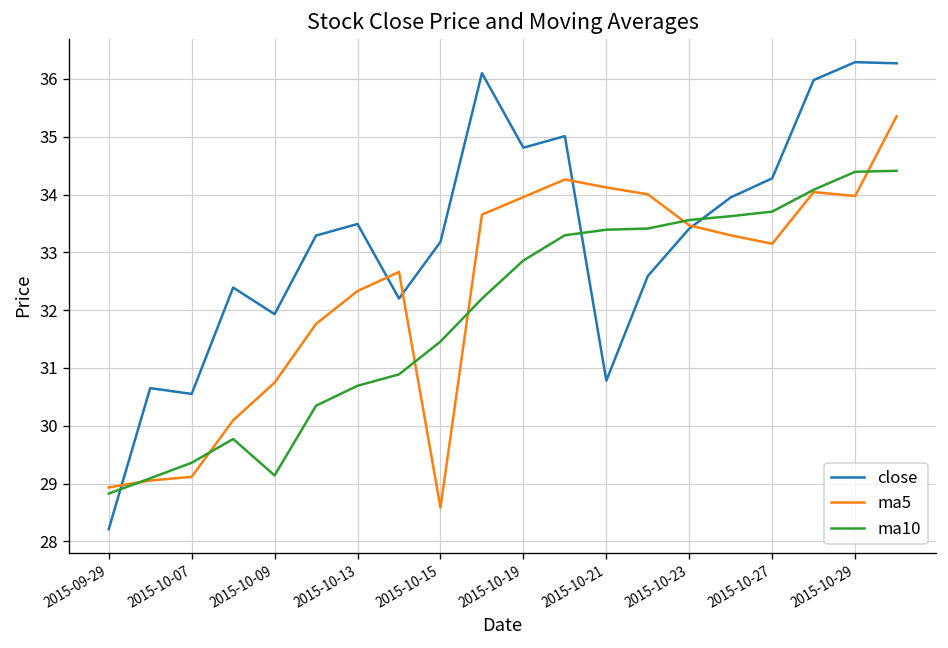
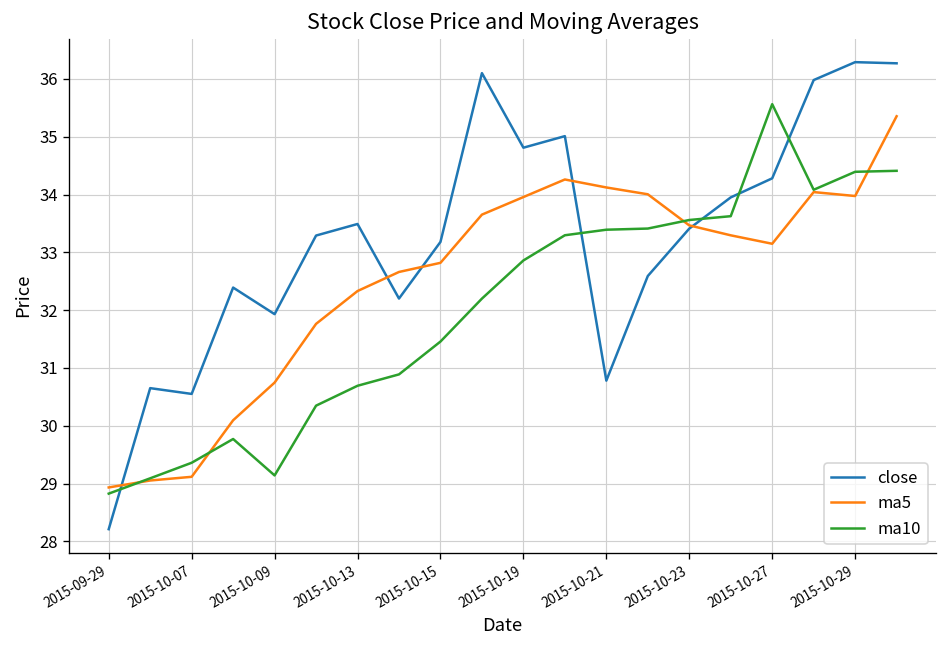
  {
    "close": {
      "2015-09-29": 28.2,
      "2015-10-07": 30.6,
      "2015-10-09": 31.9,
      "2015-10-13": 33.5,
      "2015-10-15": 33.2,
      "2015-10-19": 34.8,
      "2015-10-21": 30.8,
      "2015-10-23": 33.4,
      "2015-10-27": 34.3,
      "2015-10-29": 36.3
    },
    "ma5": {
      "2015-09-29": 28.9,
      "2015-10-07": 29.1,
      "2015-10-09": 30.7,
      "2015-10-13": 32.3,
-     "2015-10-15": 28.6,
+     "2015-10-15": 32.8,
      "2015-10-19": 34.0,
      "2015-10-21": 34.1,
      "2015-10-23": 33.5,
      "2015-10-27": 33.1,
      "2015-10-29": 34.0
    },
    "ma10": {
      "2015-09-29": 28.8,
      "2015-10-07": 29.4,
      "2015-10-09": 29.1,
      "2015-10-13": 30.7,
      "2015-10-15": 31.5,
      "2015-10-19": 32.9,
      "2015-10-21": 33.4,
      "2015-10-23": 33.6,
-     "2015-10-27": 33.7,
+     "2015-10-27": 35.6,
      "2015-10-29": 34.4
    }
  }
